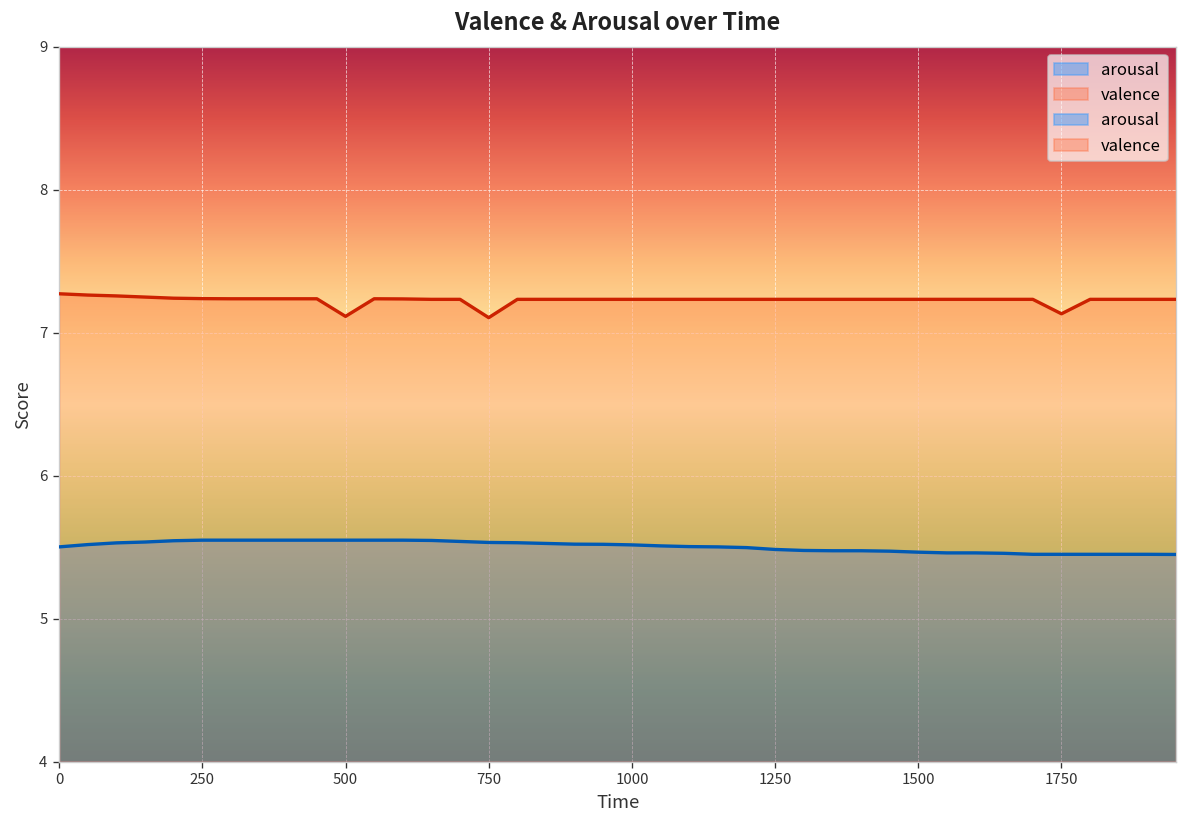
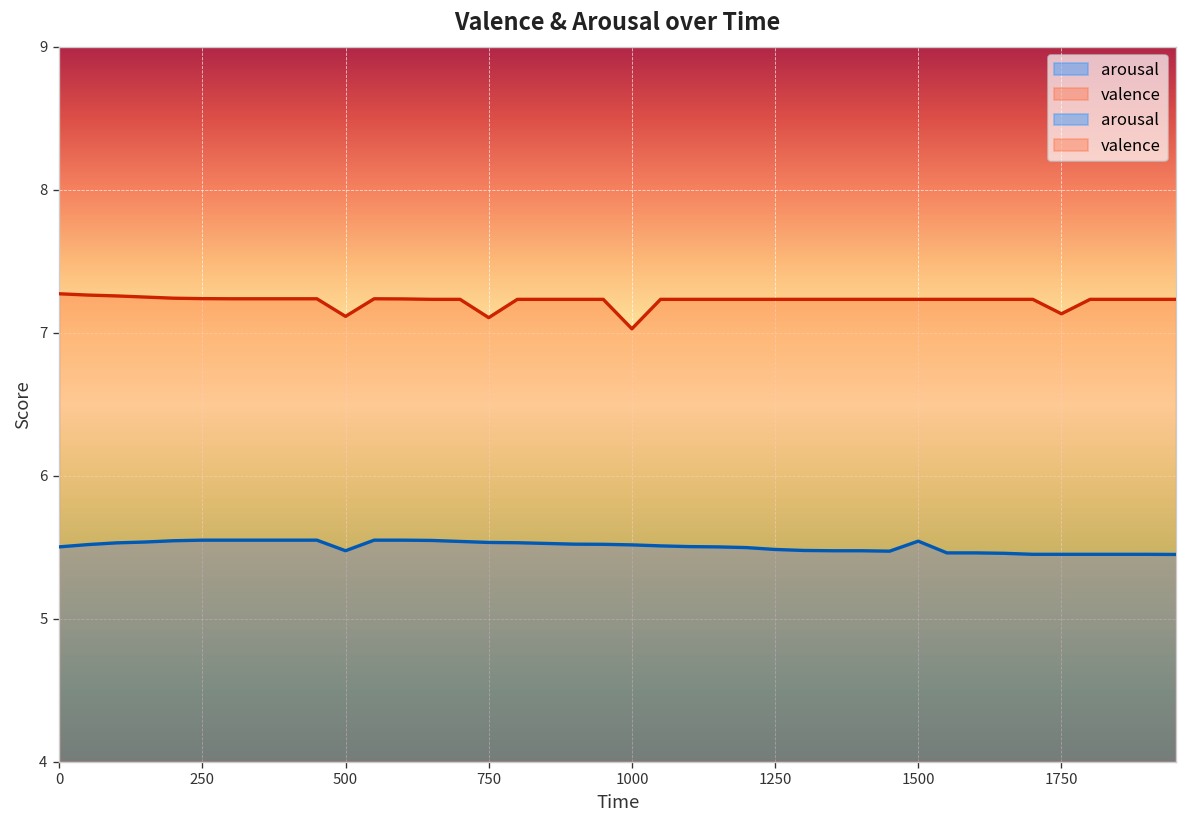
  {
    "arousal": {
      "0": 5.50,
      "250": 5.55,
-     "500": 5.55,
+     "500": 5.48,
      "750": 5.53,
      "1000": 5.52,
      "1250": 5.48,
-     "1500": 5.47,
+     "1500": 5.54,
      "1750": 5.45
    },
    "valence": {
      "0": 7.27,
      "250": 7.24,
      "500": 7.11,
      "750": 7.11,
-     "1000": 7.23,
+     "1000": 7.03,
      "1250": 7.23,
      "1500": 7.23,
      "1750": 7.13
    }
  }
